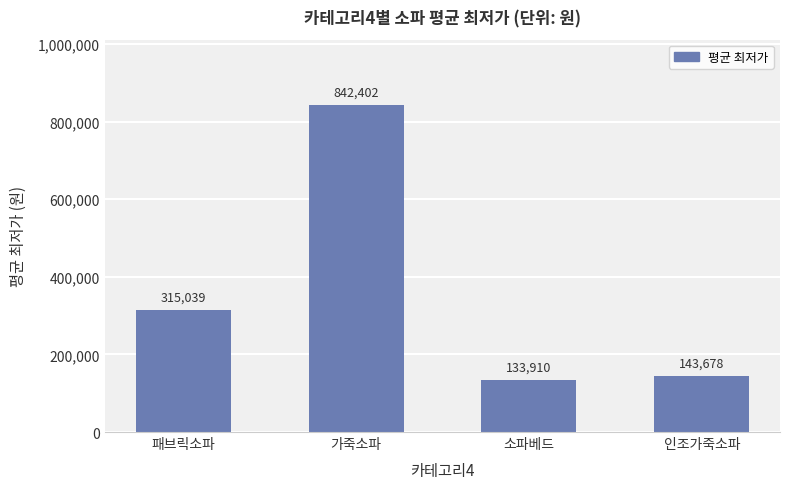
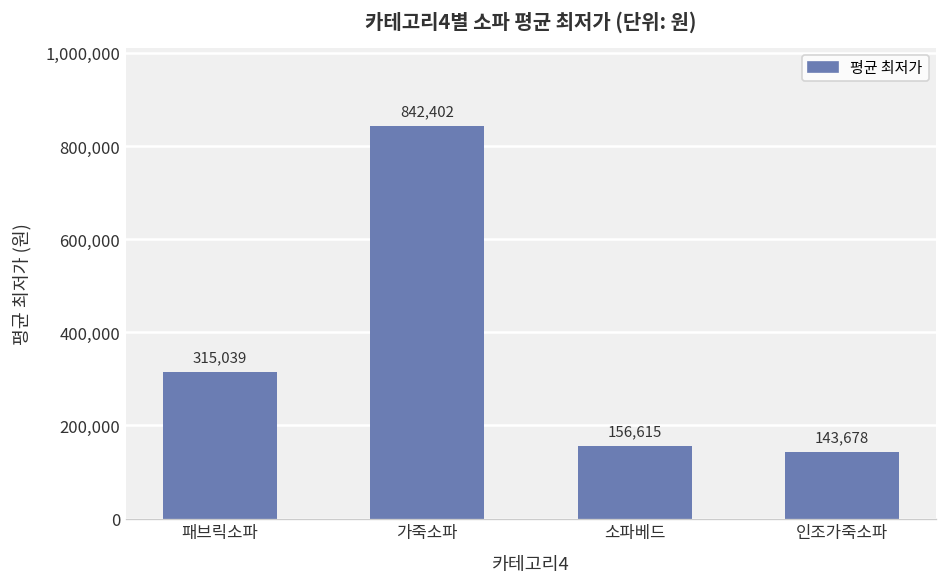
  {
    "패브릭소파": "315,039",
    "가죽소파": "842,402",
-   "소파베드": "133,910",
+   "소파베드": "156,615",
    "인조가죽소파": "143,678"
  }
